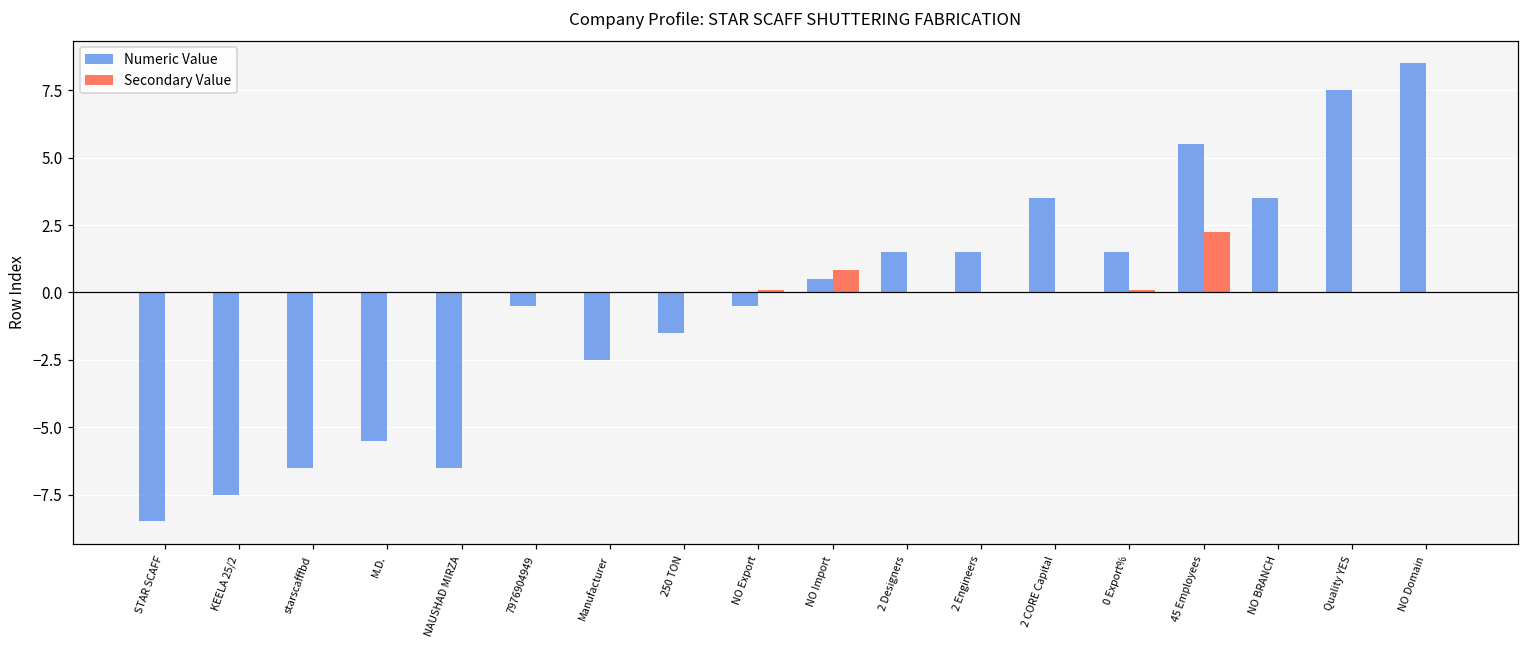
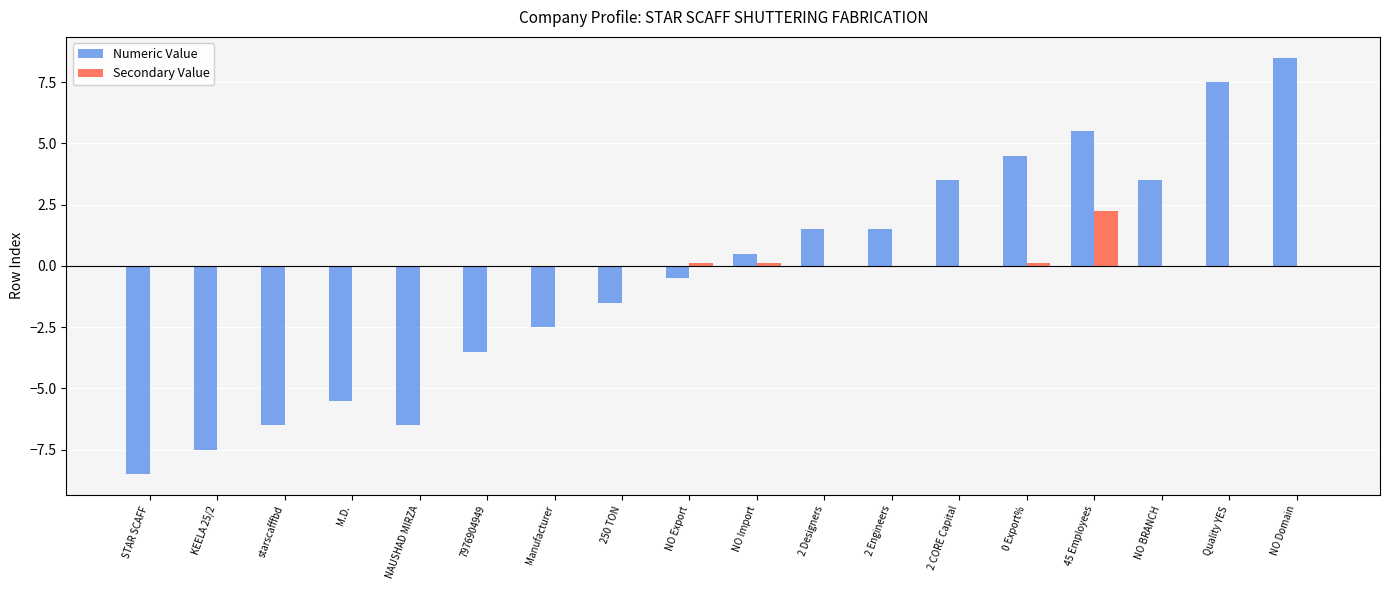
  {
    "Numeric Value": {
      "STAR SCAFF": -8.5,
      "KEELA 25/2": -7.5,
      "starscafffbd": -6.5,
      "M.D.": -5.5,
      "NAUSHAD MIRZA": -6.5,
-     "7976904949": -0.5,
+     "7976904949": -3.5,
      "Manufacturer": -2.5,
      "250 TON": -1.5,
      "NO Export": -0.5,
      "NO Import": 0.5,
      "2 Designers": 1.5,
      "2 Engineers": 1.5,
      "2 CORE Capital": 3.5,
-     "0 Export%": 1.5,
+     "0 Export%": 4.5,
      "45 Employees": 5.5,
      "NO BRANCH": 3.5,
      "Quality YES": 7.5,
      "NO Domain": 8.5
    },
    "Secondary Value": {
      "STAR SCAFF": 0.0,
      "KEELA 25/2": 0.0,
      "starscafffbd": 0.0,
      "M.D.": 0.0,
      "NAUSHAD MIRZA": 0.0,
      "7976904949": 0.0,
      "Manufacturer": 0.0,
      "250 TON": 0.0,
-     "NO Import": 0.9,
+     "NO Import": 0.1,
      "2 Designers": 0.0,
      "2 Engineers": 0.0,
      "2 CORE Capital": 0.0,
      "45 Employees": 2.3,
      "NO BRANCH": 0.0,
      "Quality YES": 0.0,
      "NO Domain": 0.0
    }
  }
